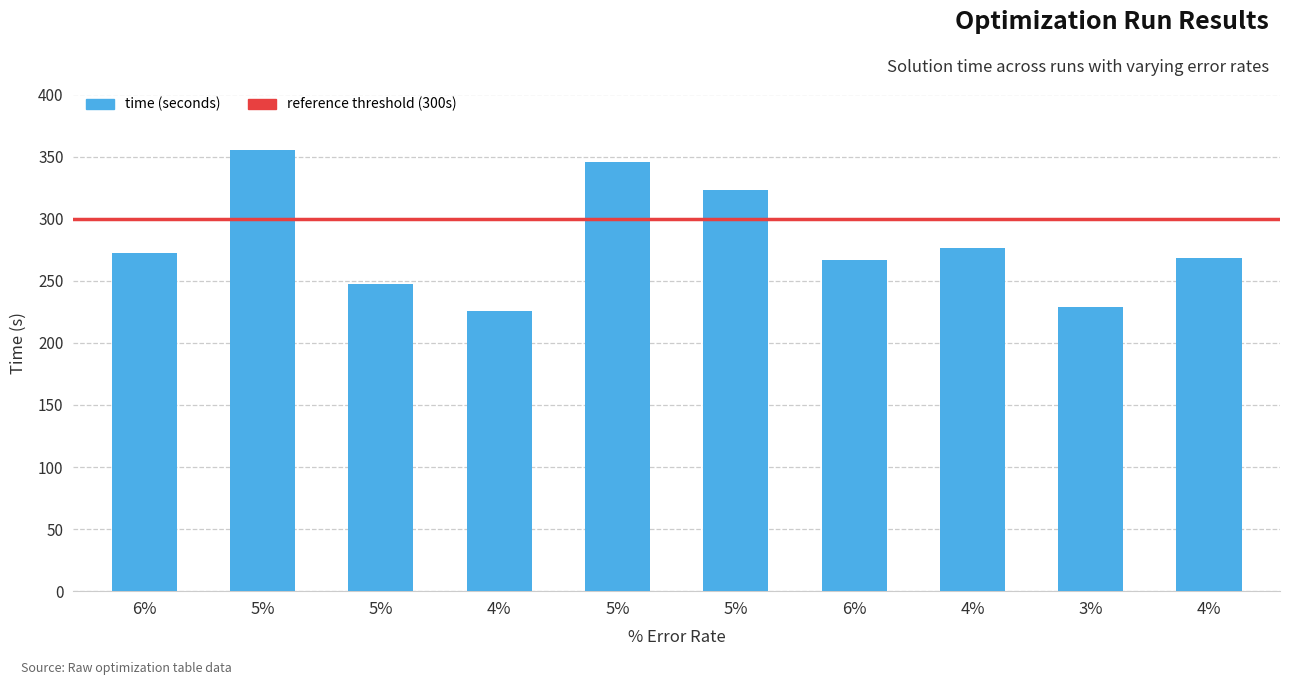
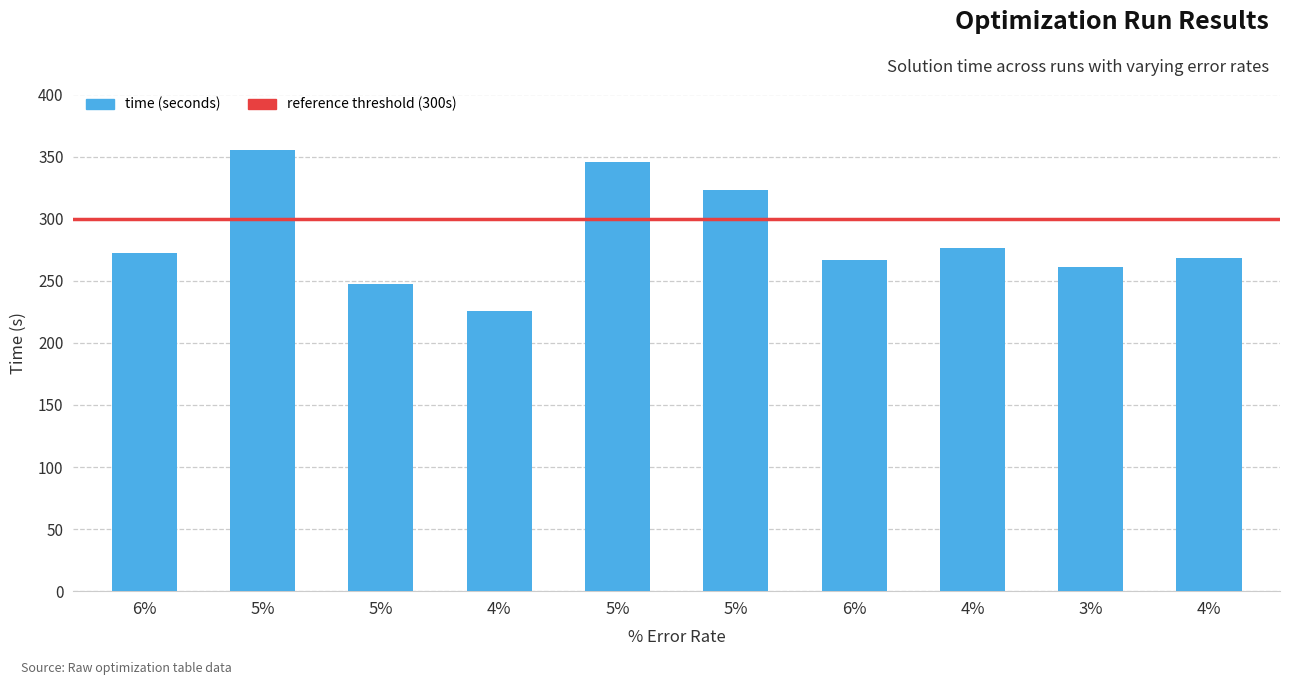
  {
-   "3%": 229
+   "3%": 261
  }
